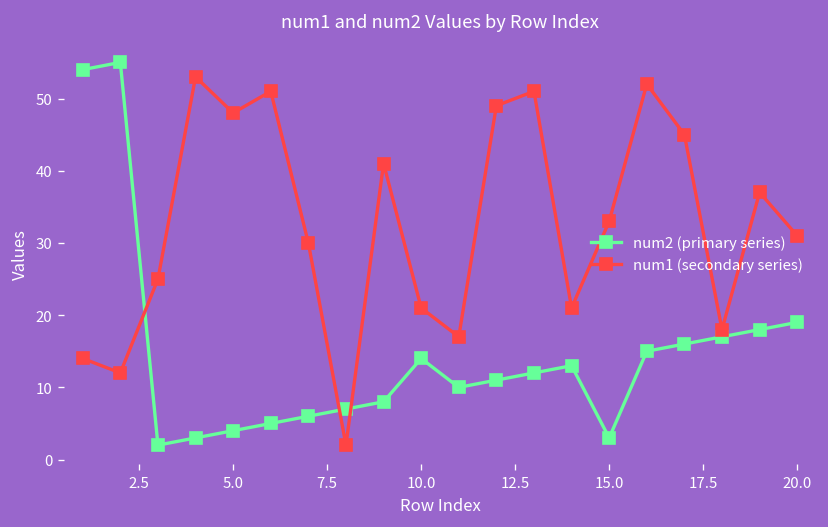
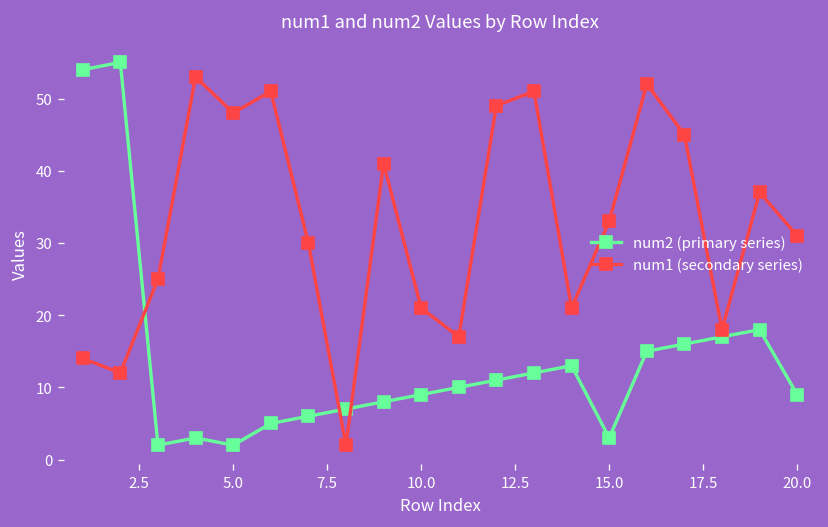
  {
    "num2 (primary series)": {
-     "5.0": 4,
-     "10.0": 14,
+     "5.0": 2,
+     "10.0": 9,
      "15.0": 3,
-     "20.0": 19
+     "20.0": 9
    },
    "num1 (secondary series)": {
      "5.0": 48,
      "10.0": 21,
      "15.0": 33,
      "20.0": 31
    }
  }
